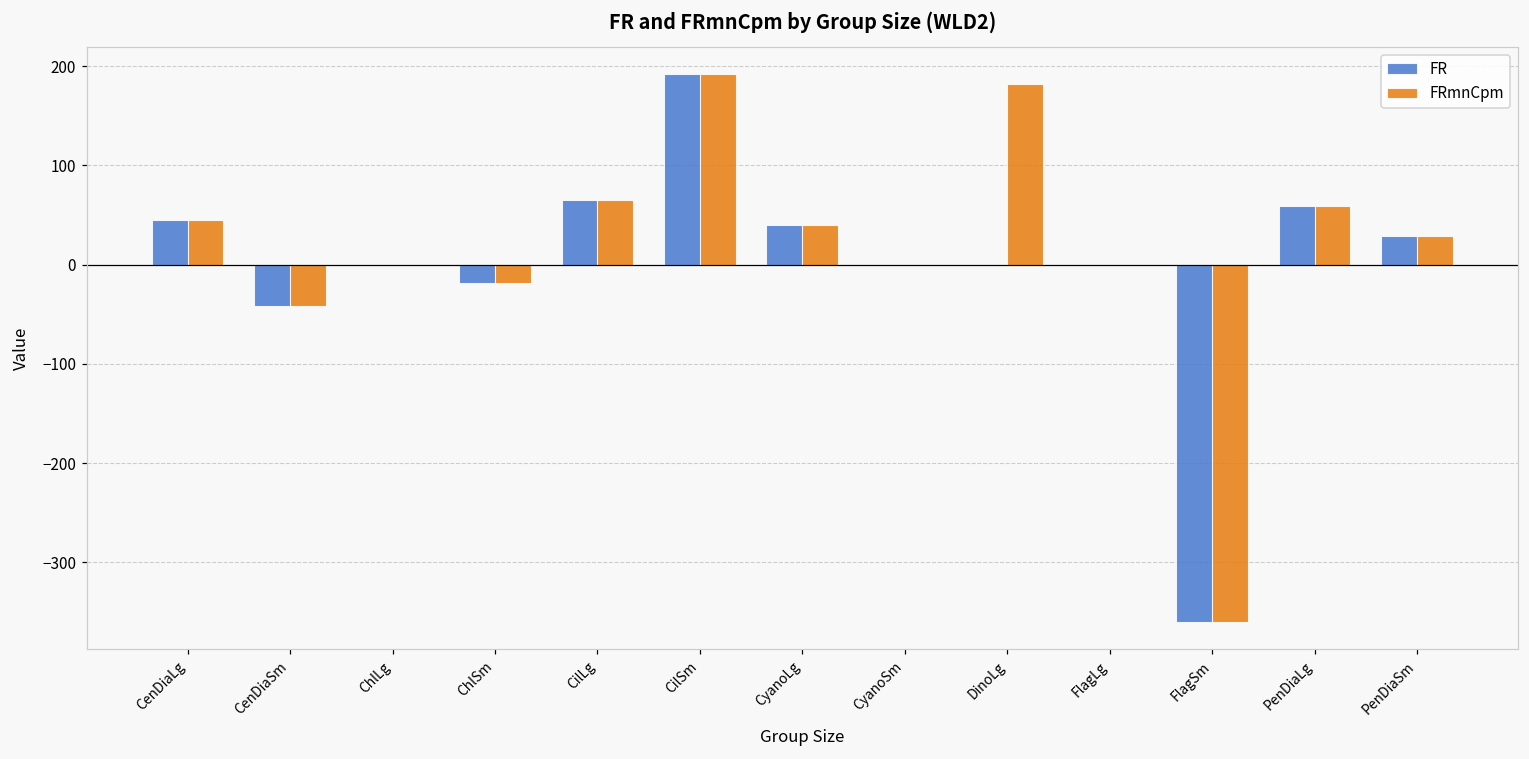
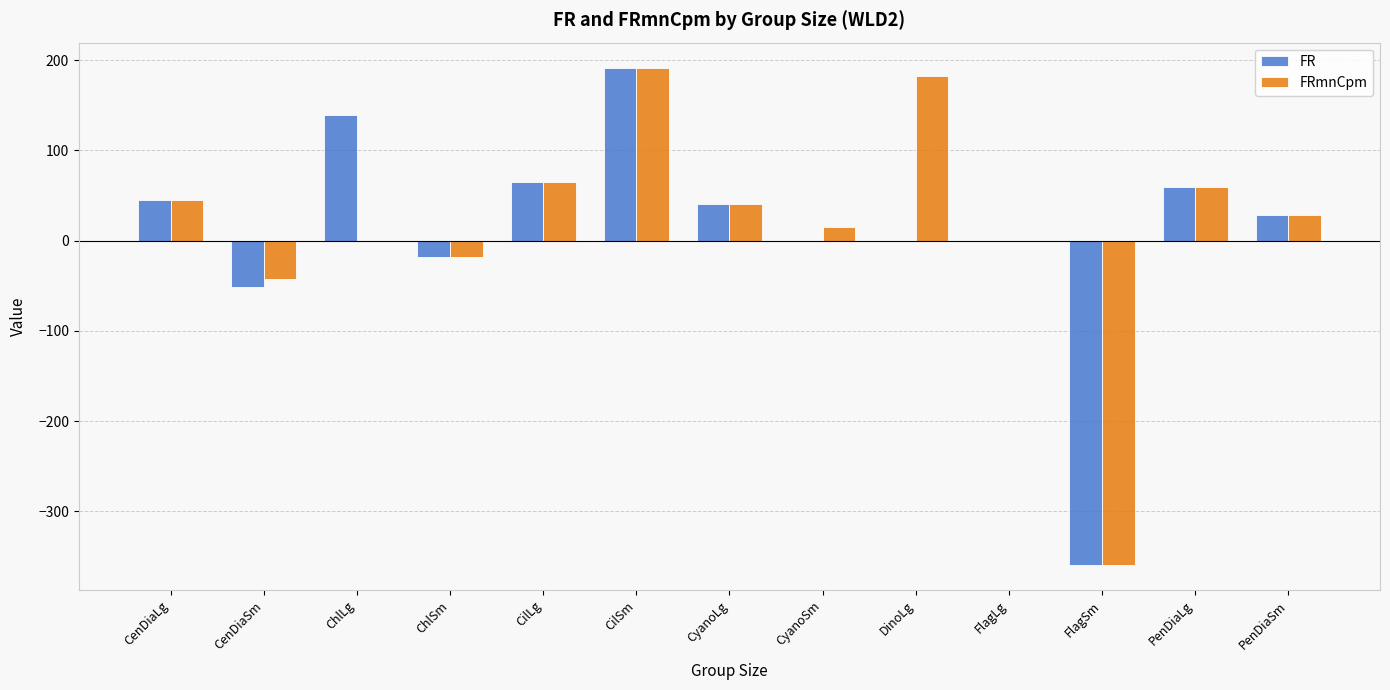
  {
    "FR": {
      "CenDiaLg": 50,
-     "CenDiaSm": -40,
-     "ChlLg": 0,
+     "CenDiaSm": -50,
+     "ChlLg": 140,
      "ChlSm": -20,
      "CilLg": 70,
      "CilSm": 190,
      "CyanoLg": 40,
      "CyanoSm": 0,
      "DinoLg": 0,
      "FlagLg": 0,
      "FlagSm": -360,
      "PenDiaLg": 60,
      "PenDiaSm": 30
    },
    "FRmnCpm": {
      "CenDiaLg": 50,
      "CenDiaSm": -40,
      "ChlLg": 0,
      "ChlSm": -20,
      "CilLg": 70,
      "CilSm": 190,
      "CyanoLg": 40,
-     "CyanoSm": 0,
+     "CyanoSm": 20,
      "DinoLg": 180,
      "FlagLg": 0,
      "FlagSm": -360,
      "PenDiaLg": 60,
      "PenDiaSm": 30
    }
  }
